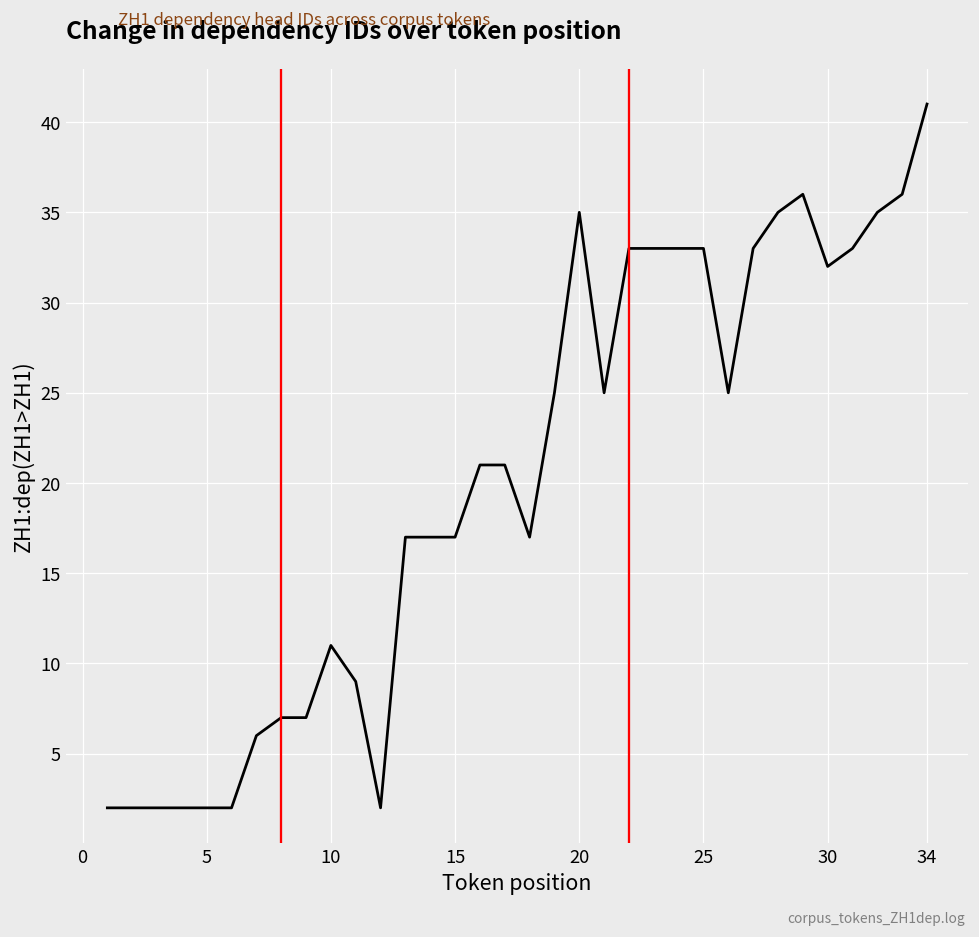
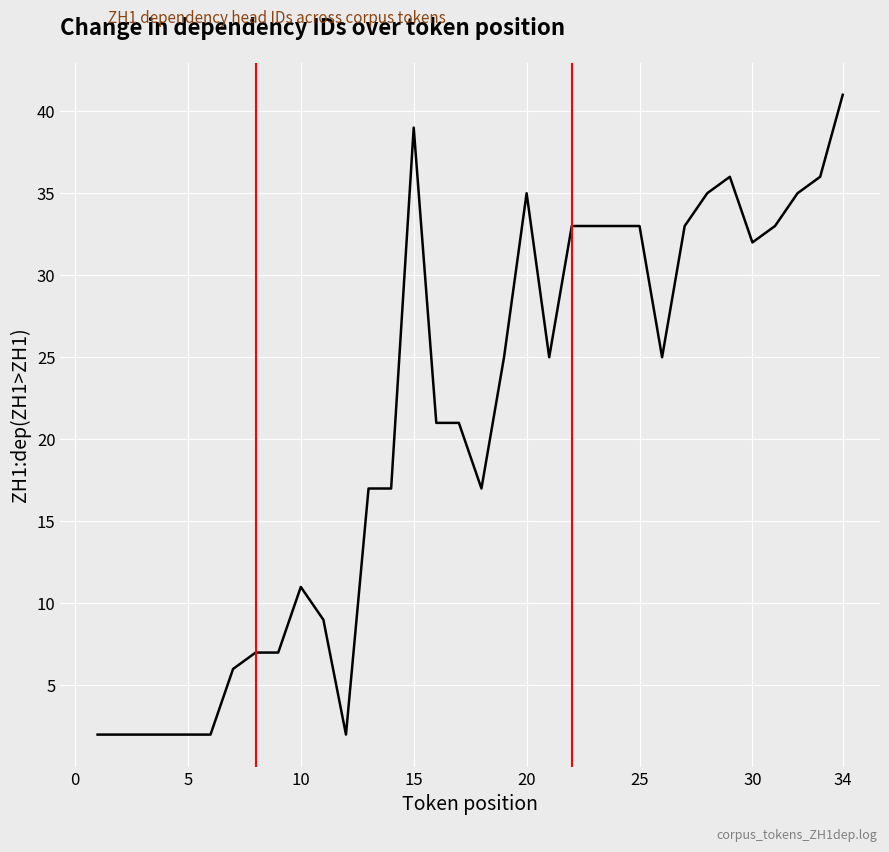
  {
    "5": 2,
    "10": 11,
-   "15": 17,
+   "15": 39,
    "20": 35,
    "25": 33,
    "30": 32,
    "34": 41
  }
